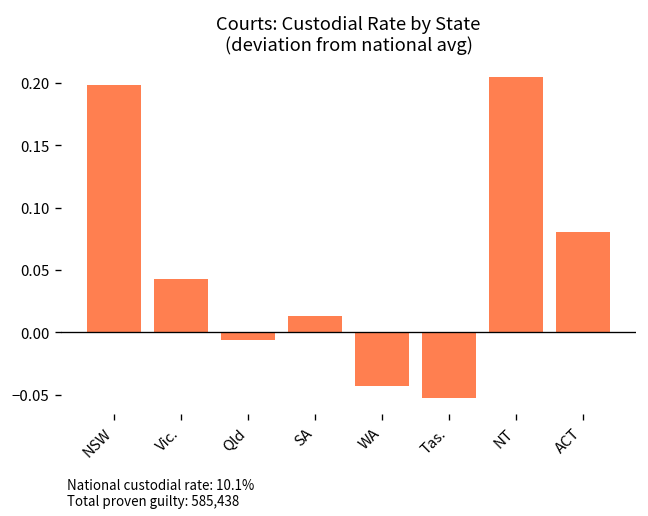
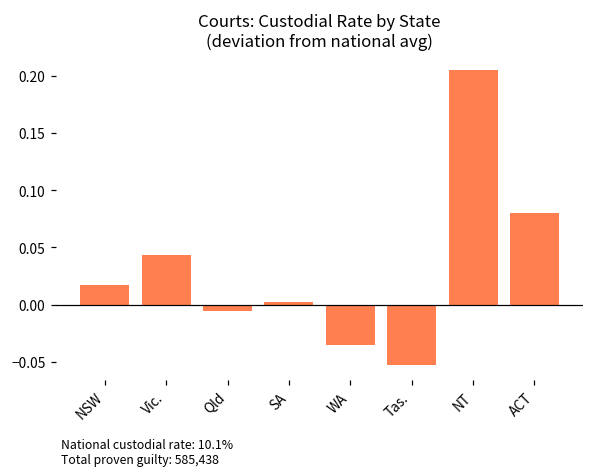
  {
-   "NSW": 0.198,
+   "NSW": 0.017,
    "Vic.": 0.043,
    "Qld": -0.006,
-   "SA": 0.013,
-   "WA": -0.043,
+   "SA": 0.002,
+   "WA": -0.035,
    "Tas.": -0.053,
    "NT": 0.205,
    "ACT": 0.080
  }
